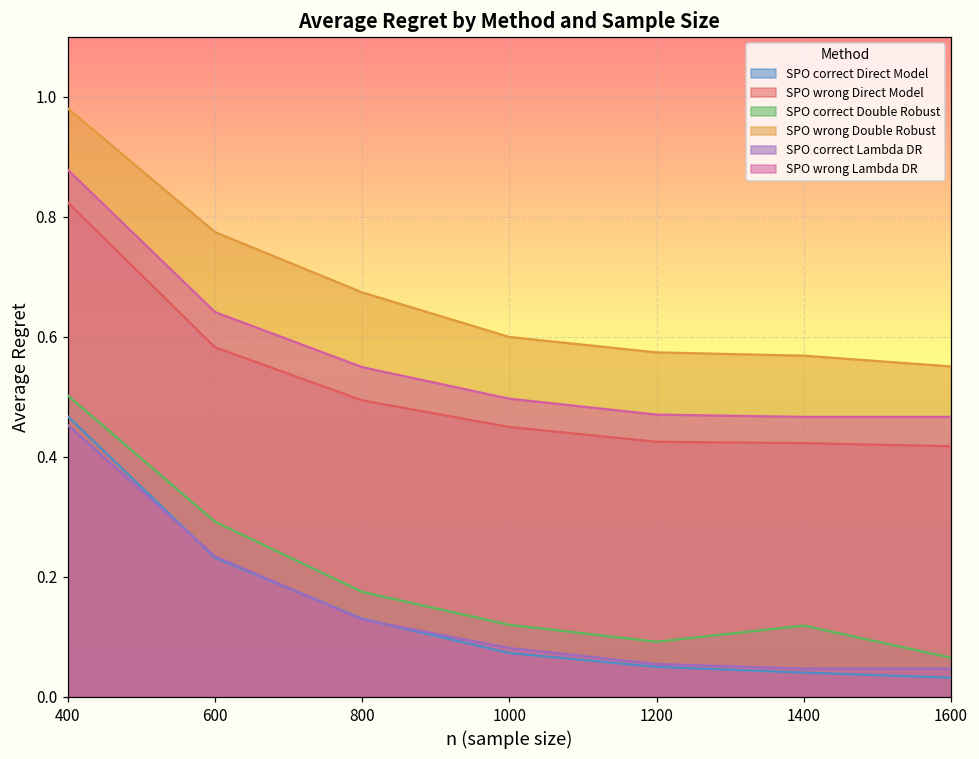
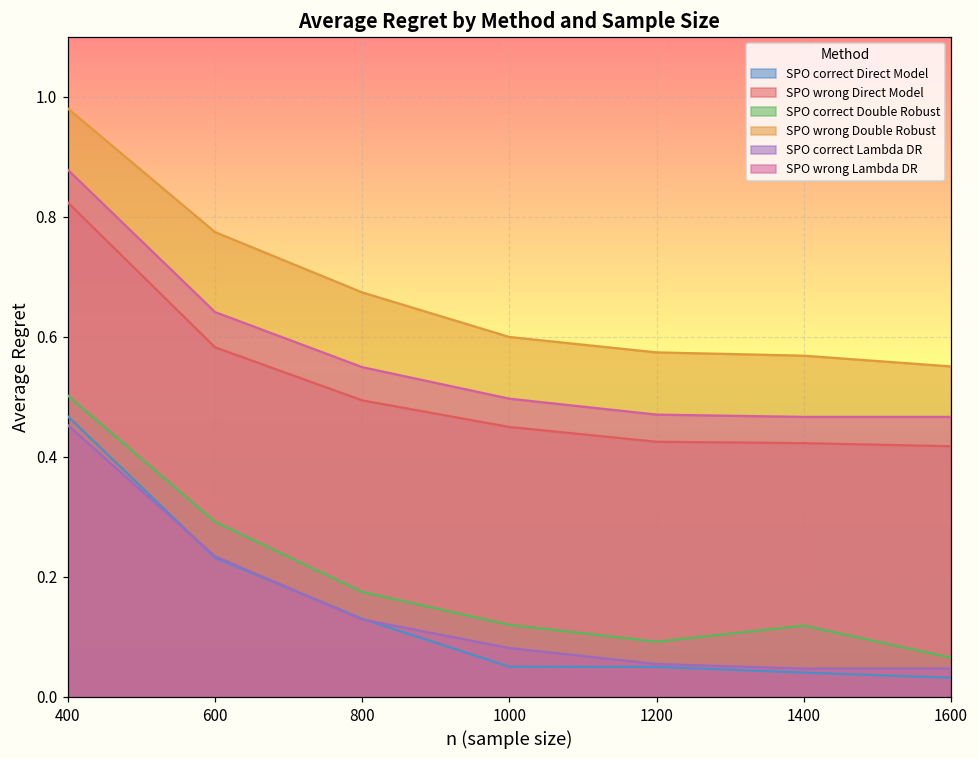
  {
    "SPO correct Direct Model": {
      "400": 0.47,
-     "1000": 0.07,
+     "1000": 0.05,
      "1200": 0.05,
      "1400": 0.04,
      "1600": 0.03
    },
    "SPO correct Double Robust": {
      "400": 0.50,
      "600": 0.29,
      "800": 0.17,
      "1000": 0.12,
      "1200": 0.09,
      "1400": 0.12,
      "1600": 0.07
    }
  }
